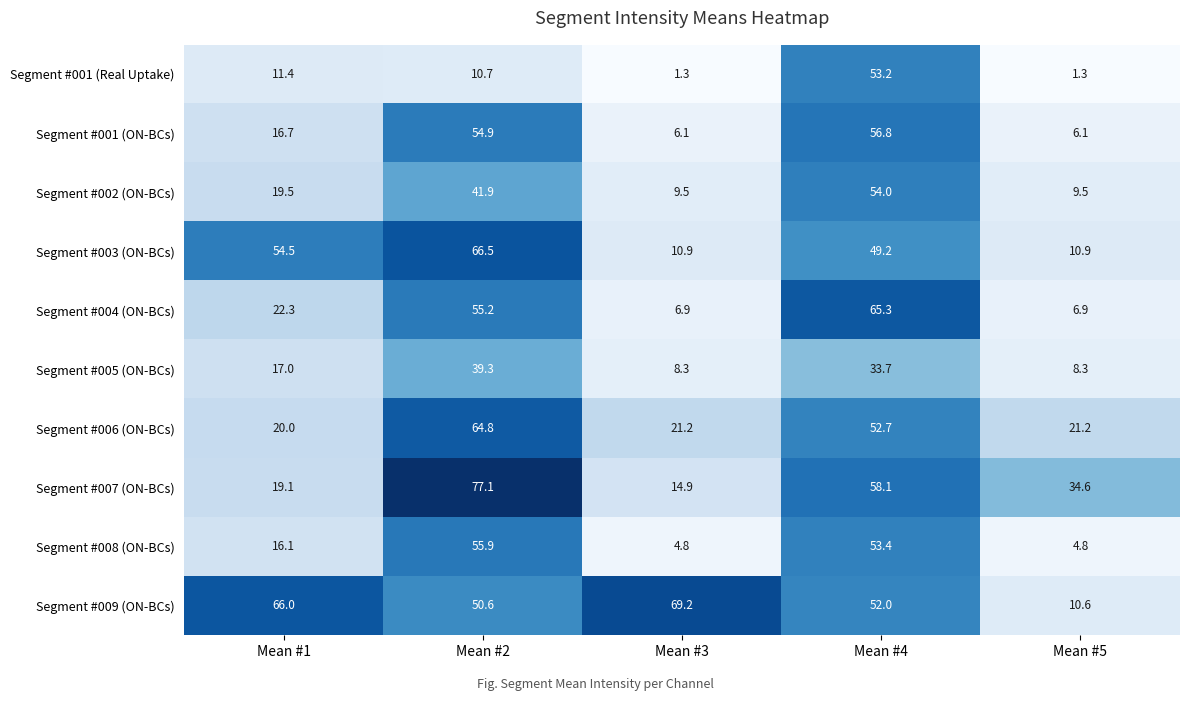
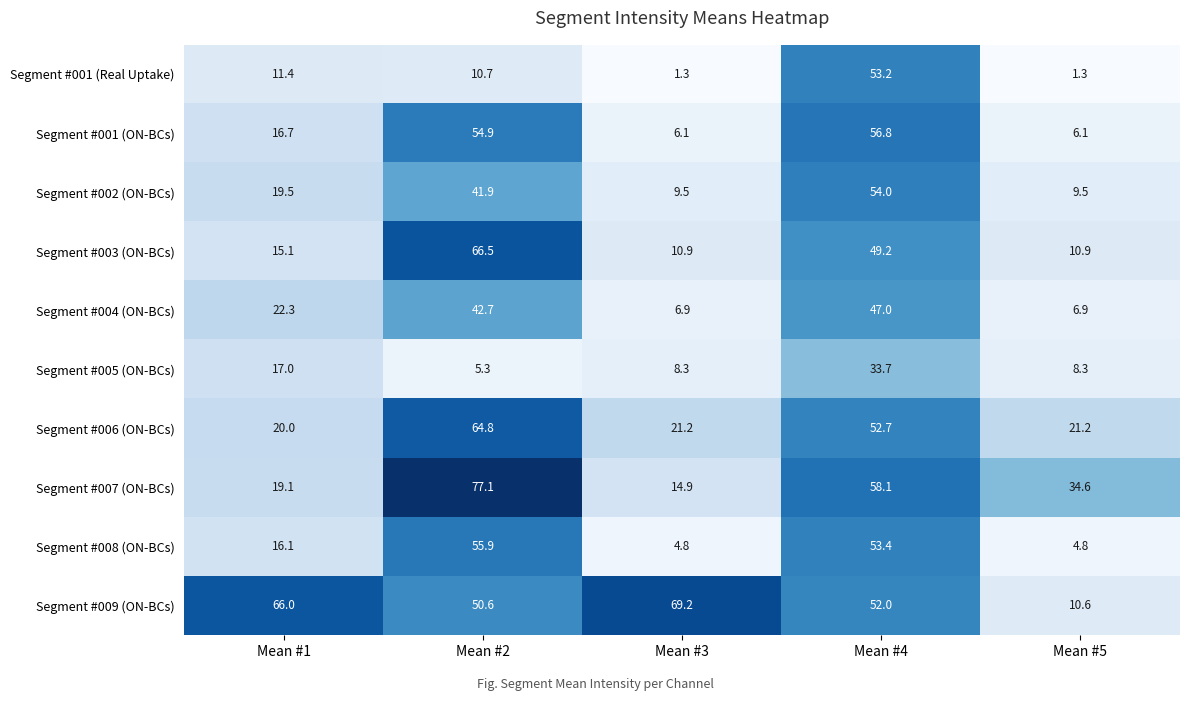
  {
    "Segment #001 (Real Uptake)": {
      "Mean #1": 11.4,
      "Mean #2": 10.7,
      "Mean #3": 1.3,
      "Mean #4": 53.2,
      "Mean #5": 1.3
    },
    "Segment #001 (ON-BCs)": {
      "Mean #1": 16.7,
      "Mean #2": 54.9,
      "Mean #3": 6.1,
      "Mean #4": 56.8,
      "Mean #5": 6.1
    },
    "Segment #002 (ON-BCs)": {
      "Mean #1": 19.5,
      "Mean #2": 41.9,
      "Mean #3": 9.5,
      "Mean #4": 54.0,
      "Mean #5": 9.5
    },
    "Segment #003 (ON-BCs)": {
-     "Mean #1": 54.5,
+     "Mean #1": 15.1,
      "Mean #2": 66.5,
      "Mean #3": 10.9,
      "Mean #4": 49.2,
      "Mean #5": 10.9
    },
    "Segment #004 (ON-BCs)": {
      "Mean #1": 22.3,
-     "Mean #2": 55.2,
+     "Mean #2": 42.7,
      "Mean #3": 6.9,
-     "Mean #4": 65.3,
+     "Mean #4": 47.0,
      "Mean #5": 6.9
    },
    "Segment #005 (ON-BCs)": {
      "Mean #1": 17.0,
-     "Mean #2": 39.3,
+     "Mean #2": 5.3,
      "Mean #3": 8.3,
      "Mean #4": 33.7,
      "Mean #5": 8.3
    },
    "Segment #006 (ON-BCs)": {
      "Mean #1": 20.0,
      "Mean #2": 64.8,
      "Mean #3": 21.2,
      "Mean #4": 52.7,
      "Mean #5": 21.2
    },
    "Segment #007 (ON-BCs)": {
      "Mean #1": 19.1,
      "Mean #2": 77.1,
      "Mean #3": 14.9,
      "Mean #4": 58.1,
      "Mean #5": 34.6
    },
    "Segment #008 (ON-BCs)": {
      "Mean #1": 16.1,
      "Mean #2": 55.9,
      "Mean #3": 4.8,
      "Mean #4": 53.4,
      "Mean #5": 4.8
    },
    "Segment #009 (ON-BCs)": {
      "Mean #1": 66.0,
      "Mean #2": 50.6,
      "Mean #3": 69.2,
      "Mean #4": 52.0,
      "Mean #5": 10.6
    }
  }
